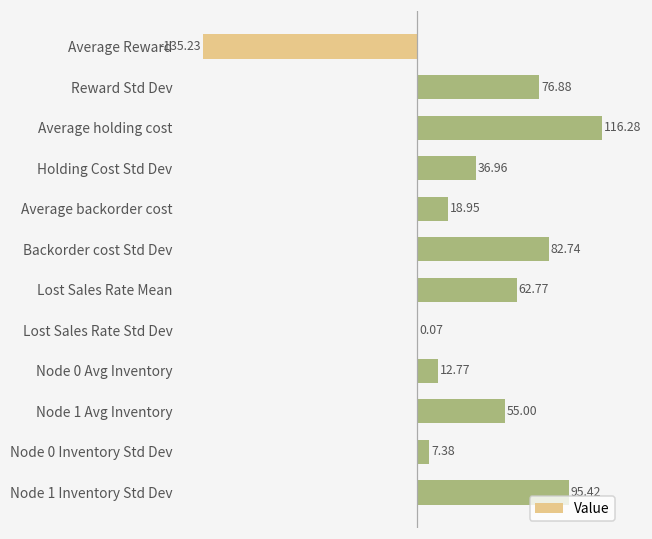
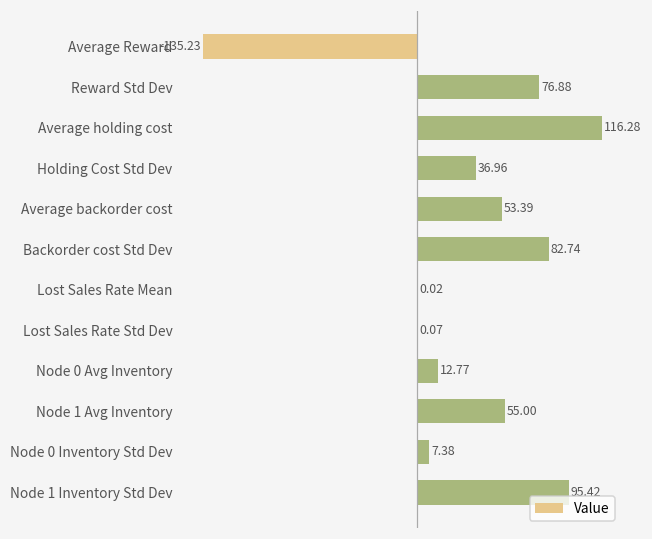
  {
    "Average Reward": -135.23,
    "Reward Std Dev": 76.88,
    "Average holding cost": 116.28,
    "Holding Cost Std Dev": 36.96,
-   "Average backorder cost": 18.95,
+   "Average backorder cost": 53.39,
    "Backorder cost Std Dev": 82.74,
-   "Lost Sales Rate Mean": 62.77,
+   "Lost Sales Rate Mean": 0.02,
    "Lost Sales Rate Std Dev": 0.07,
    "Node 0 Avg Inventory": 12.77,
    "Node 1 Avg Inventory": 55.00,
    "Node 0 Inventory Std Dev": 7.38
  }
